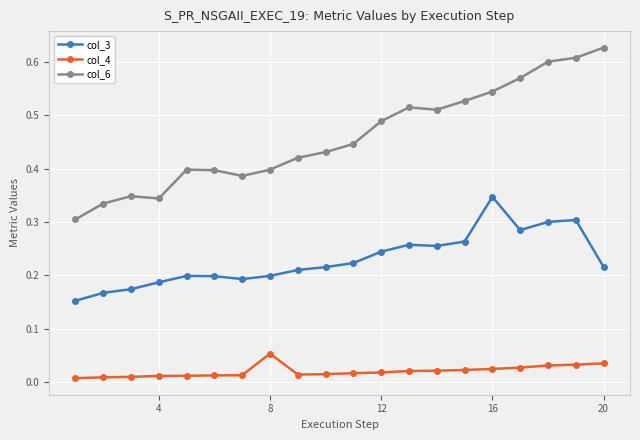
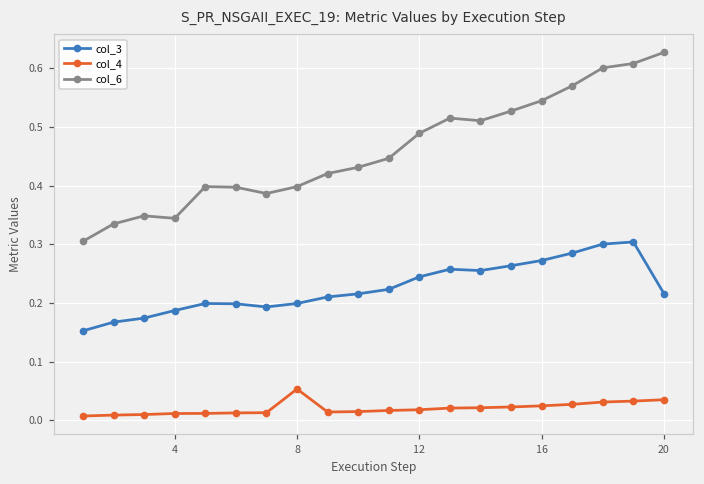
  {
    "col_3": {
      "4": 0.19,
      "8": 0.20,
      "12": 0.24,
-     "16": 0.35,
+     "16": 0.27,
      "20": 0.22
    },
    "col_4": {
      "4": 0.01,
      "8": 0.05,
      "12": 0.02,
      "16": 0.02,
      "20": 0.04
    },
    "col_6": {
      "4": 0.34,
      "8": 0.40,
      "12": 0.49,
      "16": 0.54,
      "20": 0.63
    }
  }
